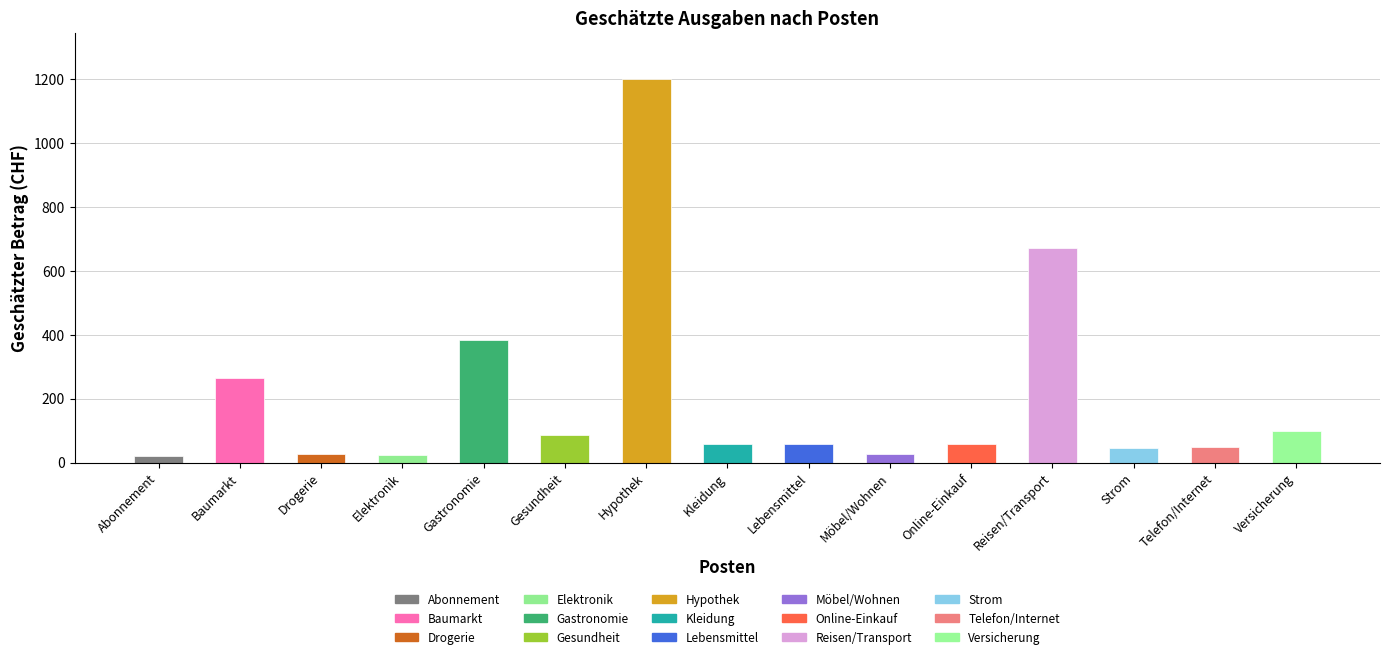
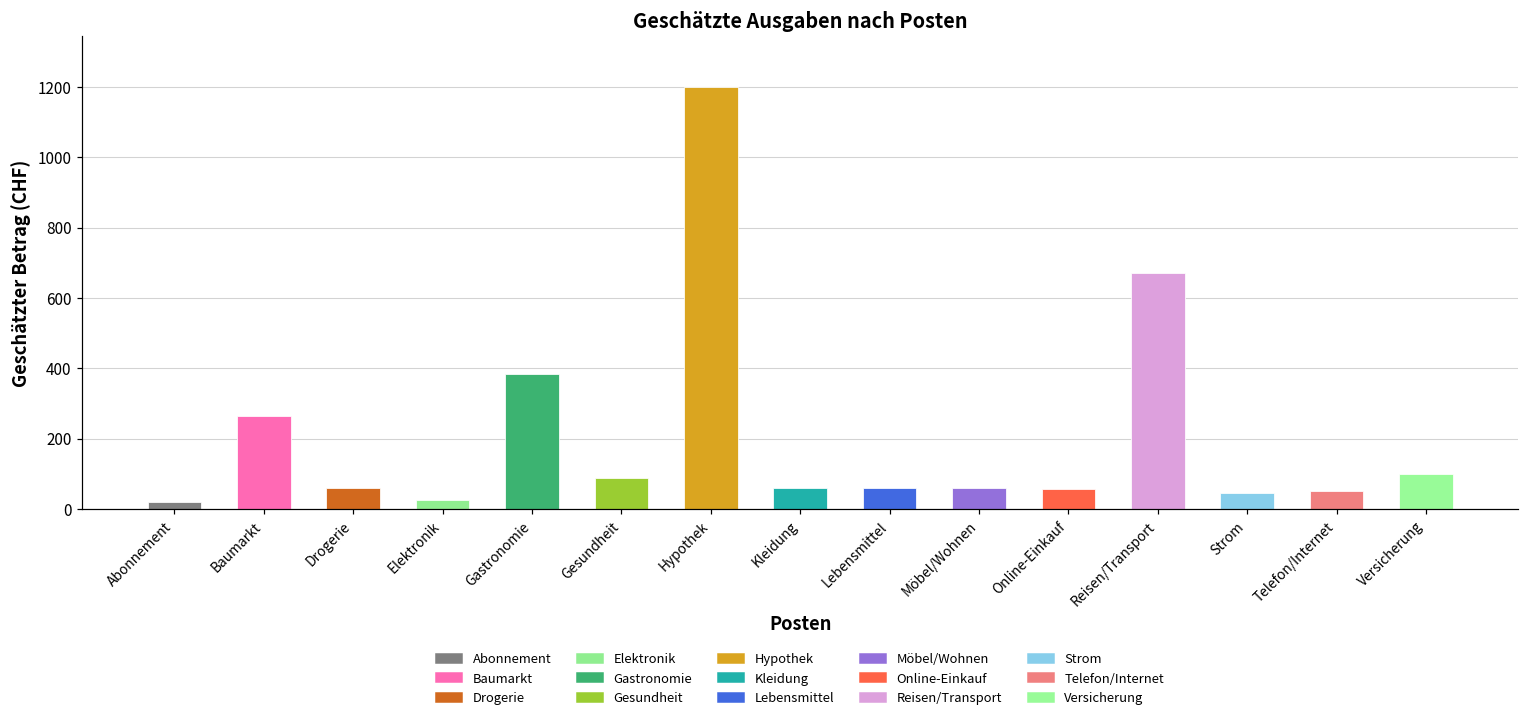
  {
    "Abonnement": 20,
    "Baumarkt": 260,
-   "Drogerie": 30,
+   "Drogerie": 60,
    "Elektronik": 20,
    "Gastronomie": 380,
    "Gesundheit": 90,
    "Hypothek": 1200,
    "Kleidung": 60,
    "Lebensmittel": 60,
-   "Möbel/Wohnen": 30,
+   "Möbel/Wohnen": 60,
    "Online-Einkauf": 60,
    "Reisen/Transport": 670,
    "Strom": 50,
    "Telefon/Internet": 50,
    "Versicherung": 100
  }
